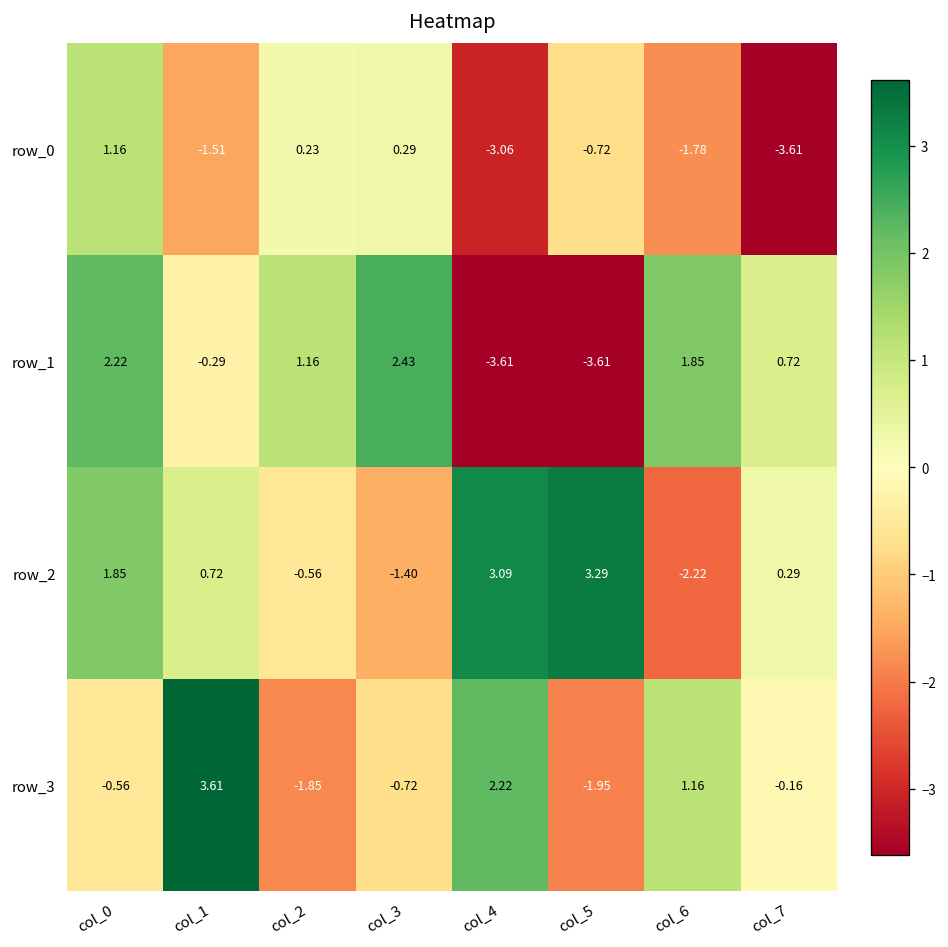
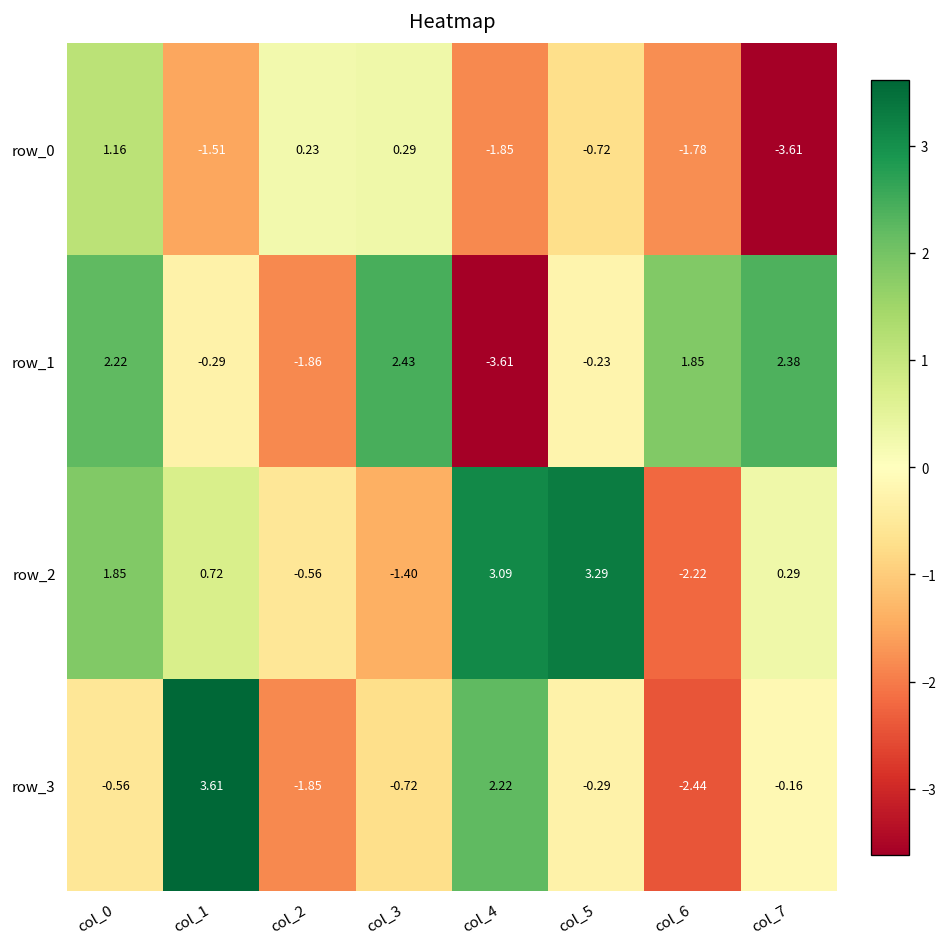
  {
    "row_0": {
      "col_0": 1.16,
      "col_1": -1.51,
      "col_2": 0.23,
      "col_3": 0.29,
-     "col_4": -3.06,
+     "col_4": -1.85,
      "col_5": -0.72,
      "col_6": -1.78,
      "col_7": -3.61
    },
    "row_1": {
      "col_0": 2.22,
      "col_1": -0.29,
-     "col_2": 1.16,
+     "col_2": -1.86,
      "col_3": 2.43,
      "col_4": -3.61,
-     "col_5": -3.61,
+     "col_5": -0.23,
      "col_6": 1.85,
-     "col_7": 0.72
+     "col_7": 2.38
    },
    "row_2": {
      "col_0": 1.85,
      "col_1": 0.72,
      "col_2": -0.56,
      "col_3": -1.40,
      "col_4": 3.09,
      "col_5": 3.29,
      "col_6": -2.22,
      "col_7": 0.29
    },
    "row_3": {
      "col_0": -0.56,
      "col_1": 3.61,
      "col_2": -1.85,
      "col_3": -0.72,
      "col_4": 2.22,
-     "col_5": -1.95,
-     "col_6": 1.16,
+     "col_5": -0.29,
+     "col_6": -2.44,
      "col_7": -0.16
    }
  }
